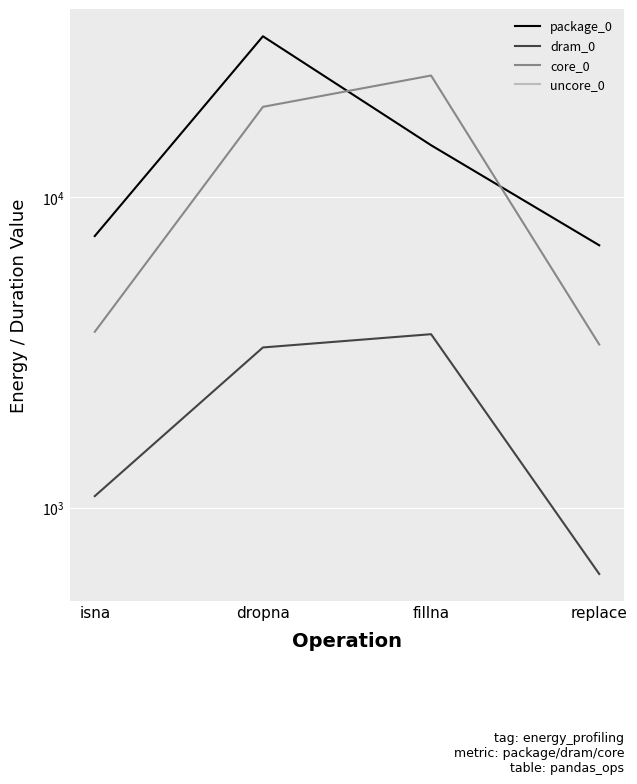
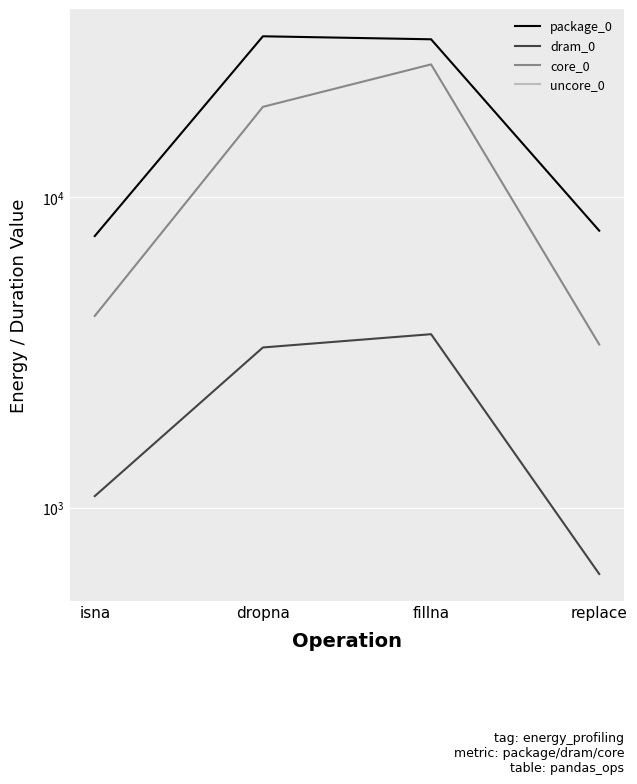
  {
    "package_0": {
      "isna": 7500,
      "dropna": 33000,
-     "fillna": 15000,
-     "replace": 7000
+     "fillna": 32000,
+     "replace": 7800
    },
    "dram_0": {
      "isna": 1090,
      "dropna": 3300,
      "fillna": 3600,
      "replace": 610
    },
    "core_0": {
-     "isna": 3700,
+     "isna": 4200,
      "dropna": 20000,
-     "fillna": 25000,
+     "fillna": 27000,
      "replace": 3400
    }
  }
